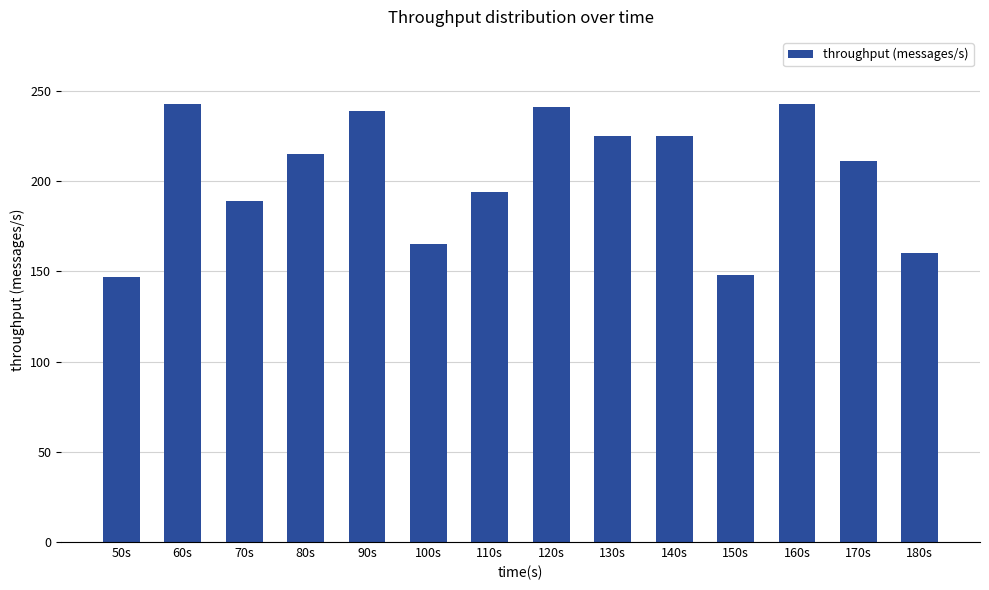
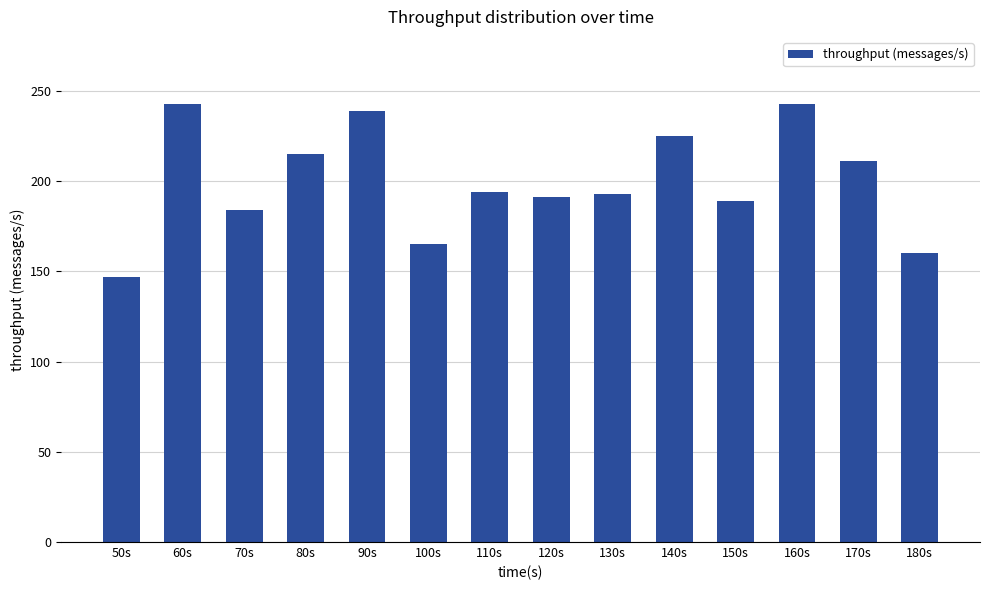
  {
    "50s": 147,
    "60s": 243,
-   "70s": 189,
+   "70s": 184,
    "80s": 215,
    "90s": 239,
    "100s": 165,
    "110s": 194,
-   "120s": 241,
-   "130s": 225,
+   "120s": 191,
+   "130s": 193,
    "140s": 225,
-   "150s": 148,
+   "150s": 189,
    "160s": 243,
    "170s": 211,
    "180s": 160
  }
